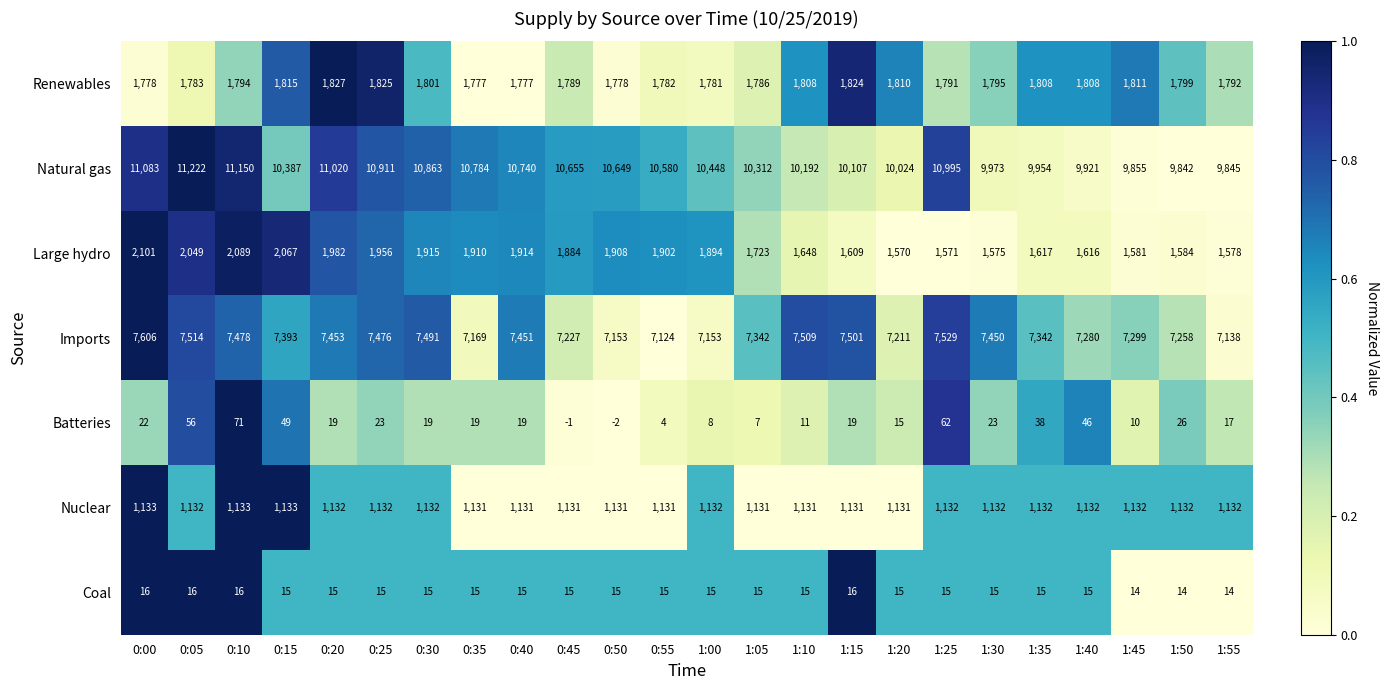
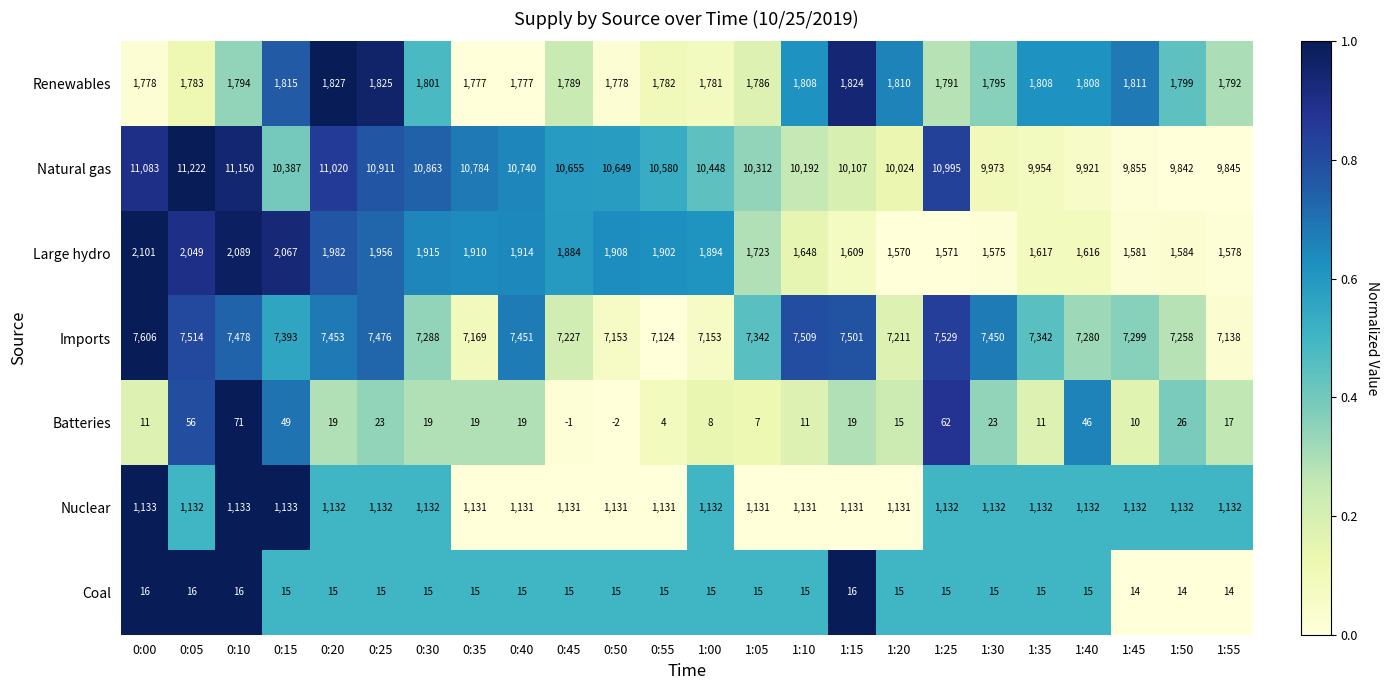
  {
    "Renewables": {
      "0:00": "1,778",
      "0:05": "1,783",
      "0:10": "1,794",
      "0:15": "1,815",
      "0:20": "1,827",
      "0:25": "1,825",
      "0:30": "1,801",
      "0:35": "1,777",
      "0:40": "1,777",
      "0:45": "1,789",
      "0:50": "1,778",
      "0:55": "1,782",
      "1:00": "1,781",
      "1:05": "1,786",
      "1:10": "1,808",
      "1:15": "1,824",
      "1:20": "1,810",
      "1:25": "1,791",
      "1:30": "1,795",
      "1:35": "1,808",
      "1:40": "1,808",
      "1:45": "1,811",
      "1:50": "1,799",
      "1:55": "1,792"
    },
    "Natural gas": {
      "0:00": "11,083",
      "0:05": "11,222",
      "0:10": "11,150",
      "0:15": "10,387",
      "0:20": "11,020",
      "0:25": "10,911",
      "0:30": "10,863",
      "0:35": "10,784",
      "0:40": "10,740",
      "0:45": "10,655",
      "0:50": "10,649",
      "0:55": "10,580",
      "1:00": "10,448",
      "1:05": "10,312",
      "1:10": "10,192",
      "1:15": "10,107",
      "1:20": "10,024",
      "1:25": "10,995",
      "1:30": "9,973",
      "1:35": "9,954",
      "1:40": "9,921",
      "1:45": "9,855",
      "1:50": "9,842",
      "1:55": "9,845"
    },
    "Large hydro": {
      "0:00": "2,101",
      "0:05": "2,049",
      "0:10": "2,089",
      "0:15": "2,067",
      "0:20": "1,982",
      "0:25": "1,956",
      "0:30": "1,915",
      "0:35": "1,910",
      "0:40": "1,914",
      "0:45": "1,884",
      "0:50": "1,908",
      "0:55": "1,902",
      "1:00": "1,894",
      "1:05": "1,723",
      "1:10": "1,648",
      "1:15": "1,609",
      "1:20": "1,570",
      "1:25": "1,571",
      "1:30": "1,575",
      "1:35": "1,617",
      "1:40": "1,616",
      "1:45": "1,581",
      "1:50": "1,584",
      "1:55": "1,578"
    },
    "Imports": {
      "0:00": "7,606",
      "0:05": "7,514",
      "0:10": "7,478",
      "0:15": "7,393",
      "0:20": "7,453",
      "0:25": "7,476",
-     "0:30": "7,491",
+     "0:30": "7,288",
      "0:35": "7,169",
      "0:40": "7,451",
      "0:45": "7,227",
      "0:50": "7,153",
      "0:55": "7,124",
      "1:00": "7,153",
      "1:05": "7,342",
      "1:10": "7,509",
      "1:15": "7,501",
      "1:20": "7,211",
      "1:25": "7,529",
      "1:30": "7,450",
      "1:35": "7,342",
      "1:40": "7,280",
      "1:45": "7,299",
      "1:50": "7,258",
      "1:55": "7,138"
    },
    "Batteries": {
-     "0:00": "22",
+     "0:00": "11",
      "0:05": "56",
      "0:10": "71",
      "0:15": "49",
      "0:20": "19",
      "0:25": "23",
      "0:30": "19",
      "0:35": "19",
      "0:40": "19",
      "0:45": "-1",
      "0:50": "-2",
      "0:55": "4",
      "1:00": "8",
      "1:05": "7",
      "1:10": "11",
      "1:15": "19",
      "1:20": "15",
      "1:25": "62",
      "1:30": "23",
-     "1:35": "38",
+     "1:35": "11",
      "1:40": "46",
      "1:45": "10",
      "1:50": "26",
      "1:55": "17"
    },
    "Nuclear": {
      "0:00": "1,133",
      "0:05": "1,132",
      "0:10": "1,133",
      "0:15": "1,133",
      "0:20": "1,132",
      "0:25": "1,132",
      "0:30": "1,132",
      "0:35": "1,131",
      "0:40": "1,131",
      "0:45": "1,131",
      "0:50": "1,131",
      "0:55": "1,131",
      "1:00": "1,132",
      "1:05": "1,131",
      "1:10": "1,131",
      "1:15": "1,131",
      "1:20": "1,131",
      "1:25": "1,132",
      "1:30": "1,132",
      "1:35": "1,132",
      "1:40": "1,132",
      "1:45": "1,132",
      "1:50": "1,132",
      "1:55": "1,132"
    },
    "Coal": {
      "0:00": "16",
      "0:05": "16",
      "0:10": "16",
      "0:15": "15",
      "0:20": "15",
      "0:25": "15",
      "0:30": "15",
      "0:35": "15",
      "0:40": "15",
      "0:45": "15",
      "0:50": "15",
      "0:55": "15",
      "1:00": "15",
      "1:05": "15",
      "1:10": "15",
      "1:15": "16",
      "1:20": "15",
      "1:25": "15",
      "1:30": "15",
      "1:35": "15",
      "1:40": "15",
      "1:45": "14",
      "1:50": "14",
      "1:55": "14"
    }
  }
